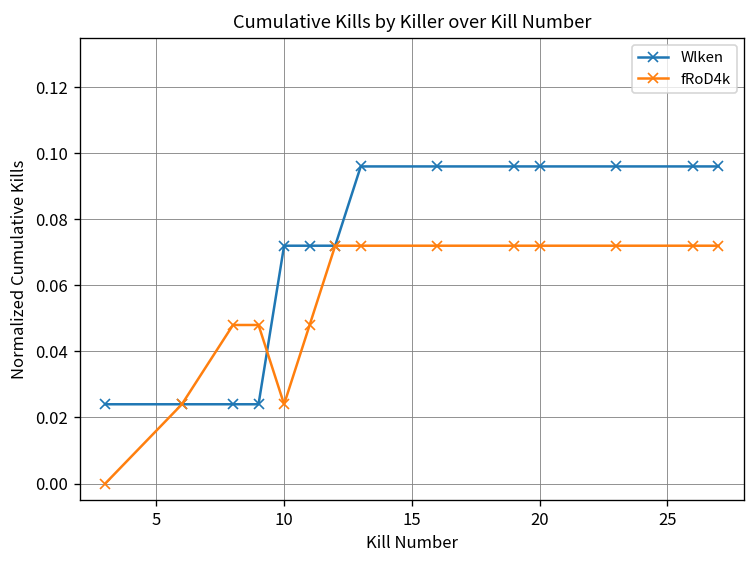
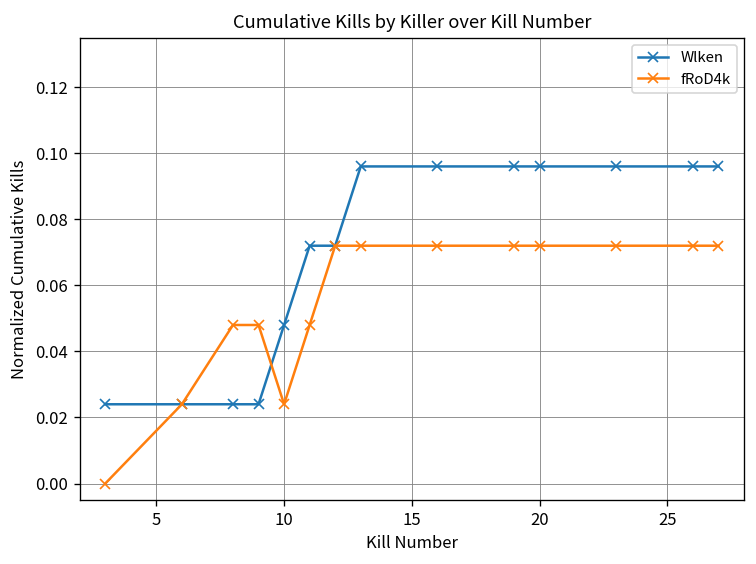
  {
    "Wlken": {
-     "10": 0.072,
+     "10": 0.048,
      "20": 0.096
    },
    "fRoD4k": {
      "10": 0.024,
      "20": 0.072
    }
  }
